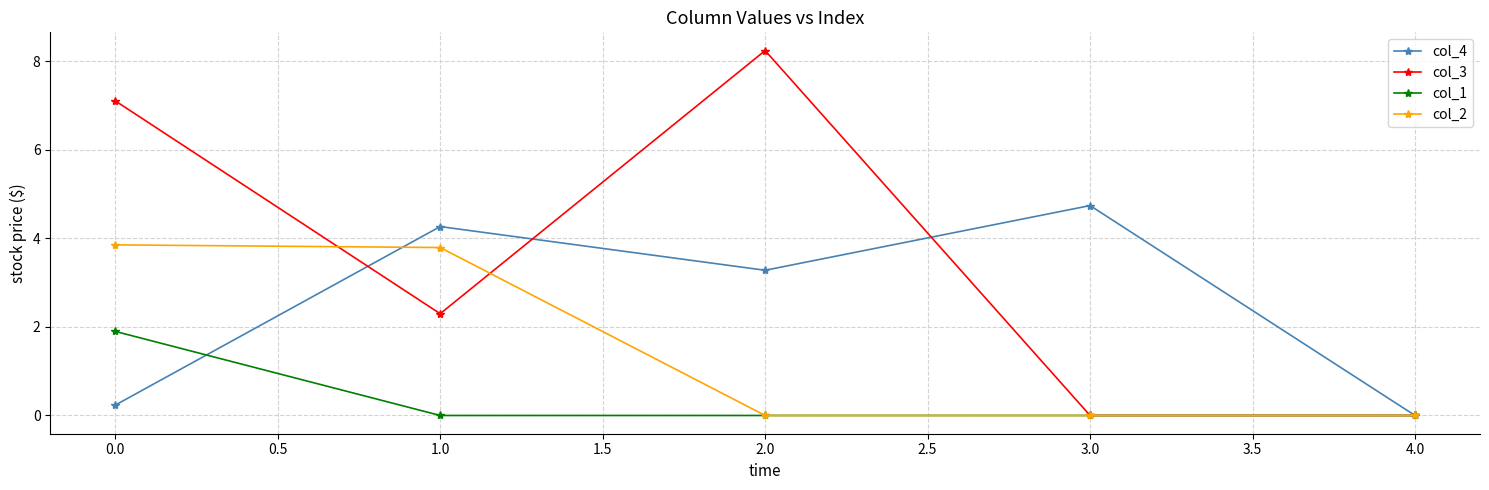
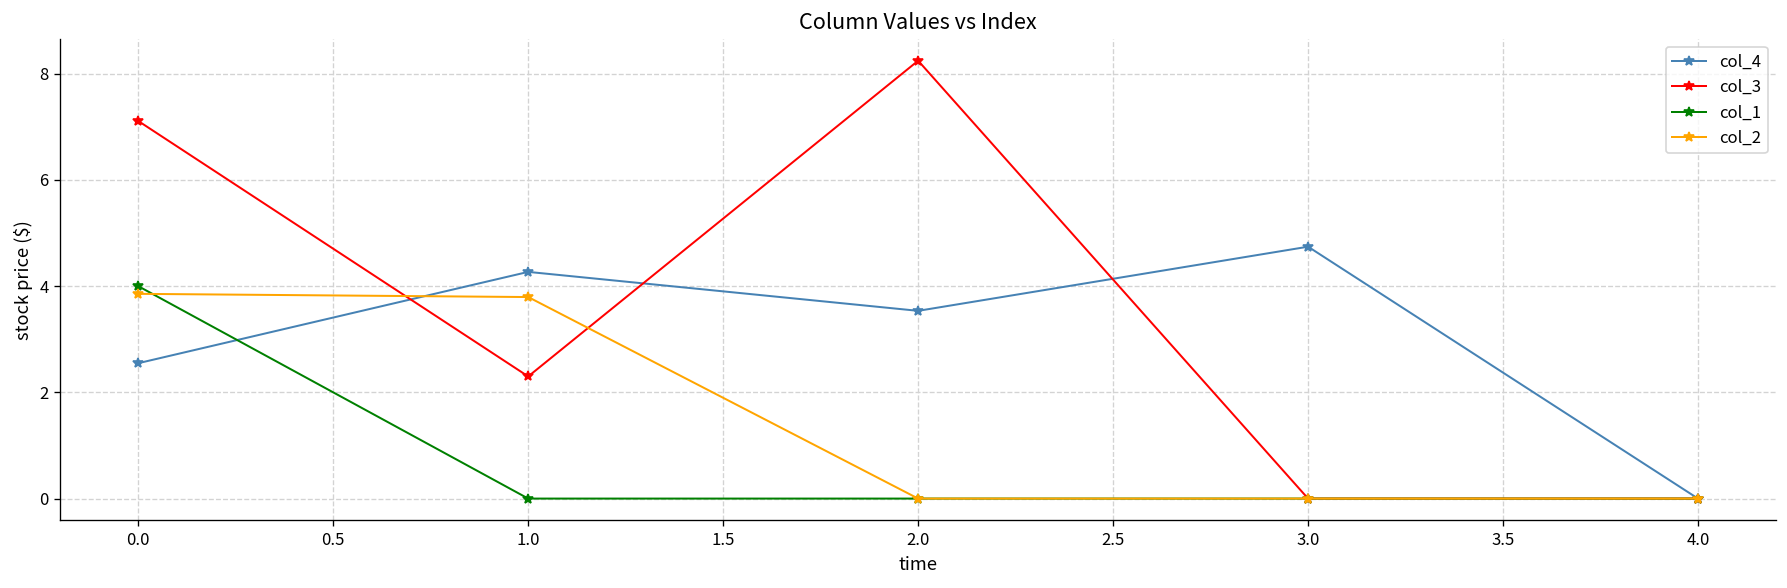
  {
    "col_4": {
-     "0.0": 0.2,
+     "0.0": 2.5,
      "1.0": 4.3,
-     "2.0": 3.3,
+     "2.0": 3.5,
      "3.0": 4.7
    },
    "col_3": {
      "0.0": 7.1,
      "1.0": 2.3,
      "2.0": 8.2
    },
    "col_1": {
-     "0.0": 1.9,
+     "0.0": 4.0,
      "1.0": 0.0
    },
    "col_2": {
      "0.0": 3.9,
      "1.0": 3.8
    }
  }
